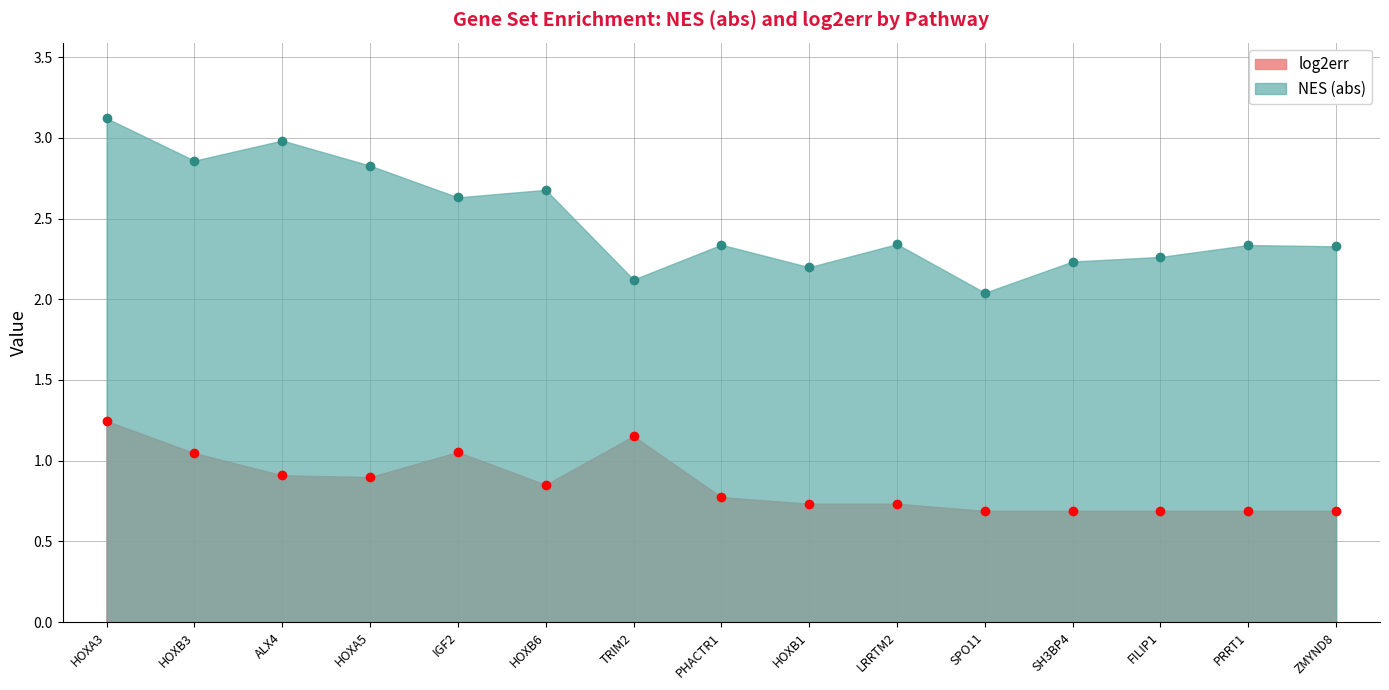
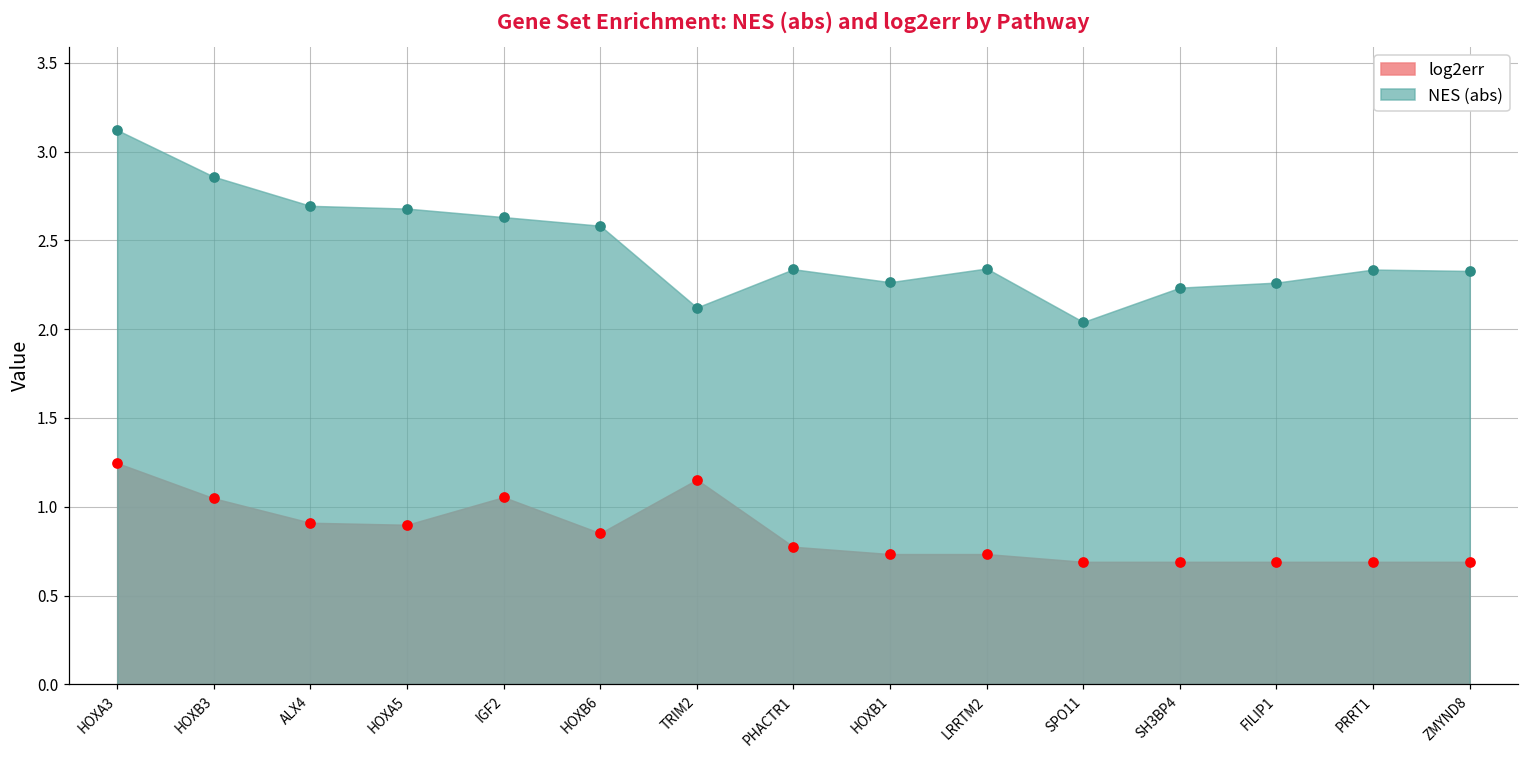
  {
    "log2err": {
      "HOXA3": 1.25,
      "HOXB3": 1.05,
      "ALX4": 0.91,
      "HOXA5": 0.90,
      "IGF2": 1.05,
      "HOXB6": 0.85,
      "TRIM2": 1.15,
      "PHACTR1": 0.77,
      "HOXB1": 0.73,
      "LRRTM2": 0.73,
      "SPO11": 0.69,
      "SH3BP4": 0.69,
      "FILIP1": 0.69,
      "PRRT1": 0.69,
      "ZMYND8": 0.69
    },
    "NES (abs)": {
      "HOXA3": 3.12,
      "HOXB3": 2.86,
-     "ALX4": 2.98,
-     "HOXA5": 2.83,
+     "ALX4": 2.69,
+     "HOXA5": 2.68,
      "IGF2": 2.63,
-     "HOXB6": 2.68,
+     "HOXB6": 2.58,
      "TRIM2": 2.12,
      "PHACTR1": 2.34,
-     "HOXB1": 2.20,
+     "HOXB1": 2.26,
      "LRRTM2": 2.34,
      "SPO11": 2.04,
      "SH3BP4": 2.23,
      "FILIP1": 2.26,
      "PRRT1": 2.34,
      "ZMYND8": 2.33
    }
  }
